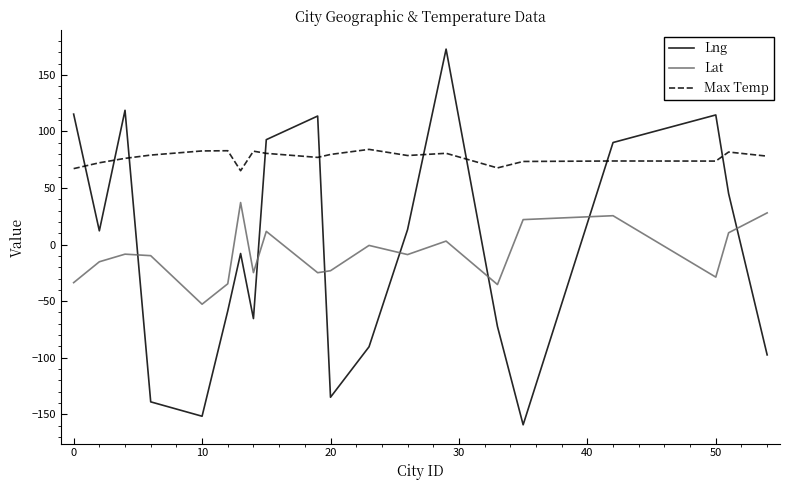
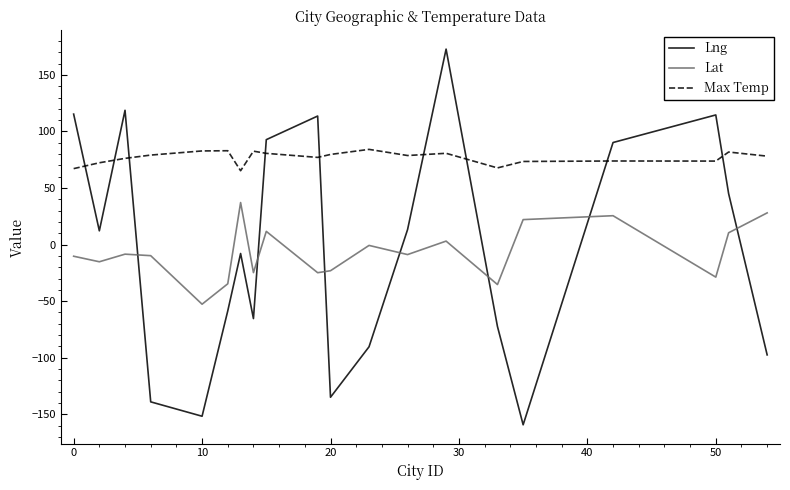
  {
    "Lat": {
-     "0": -34,
+     "0": -10,
      "10": -53,
      "20": -23,
      "50": -29
    }
  }
